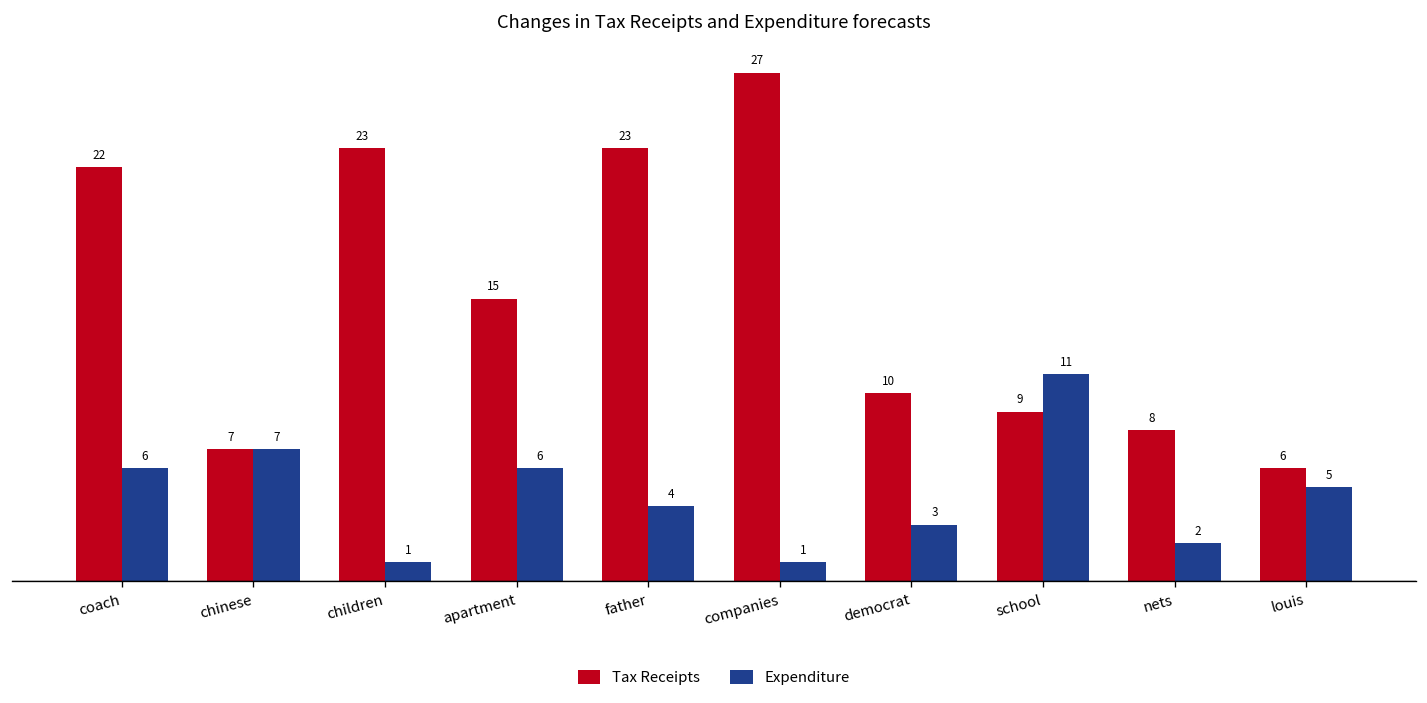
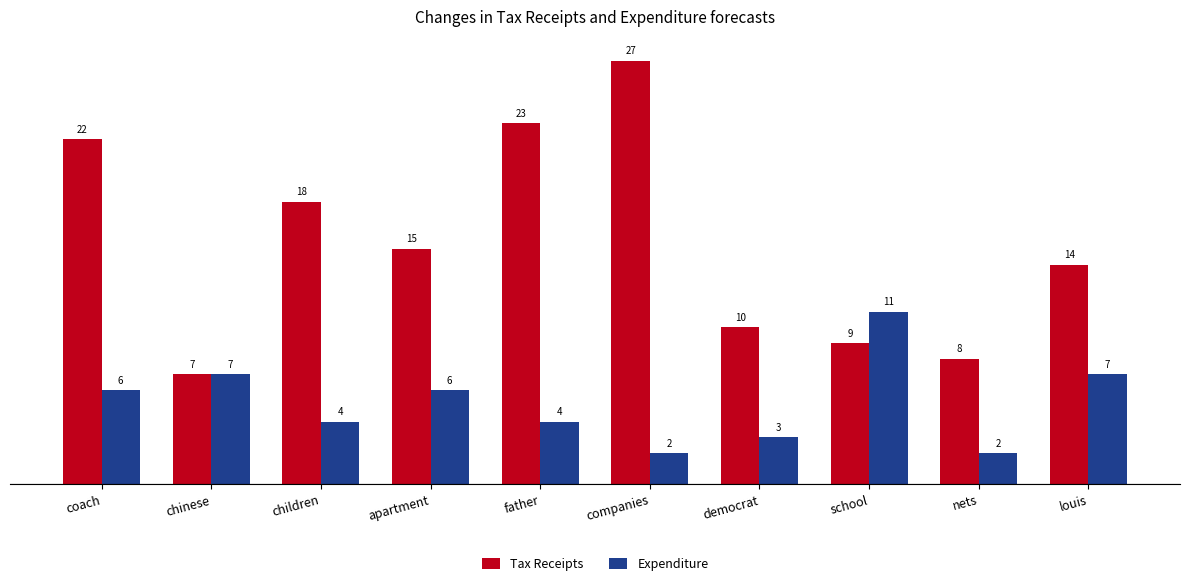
  {
    "Tax Receipts": {
      "coach": 22,
      "chinese": 7,
-     "children": 23,
+     "children": 18,
      "apartment": 15,
      "father": 23,
      "companies": 27,
      "democrat": 10,
      "school": 9,
      "nets": 8,
-     "louis": 6
+     "louis": 14
    },
    "Expenditure": {
      "coach": 6,
      "chinese": 7,
-     "children": 1,
+     "children": 4,
      "apartment": 6,
      "father": 4,
-     "companies": 1,
+     "companies": 2,
      "democrat": 3,
      "school": 11,
      "nets": 2,
-     "louis": 5
+     "louis": 7
    }
  }
